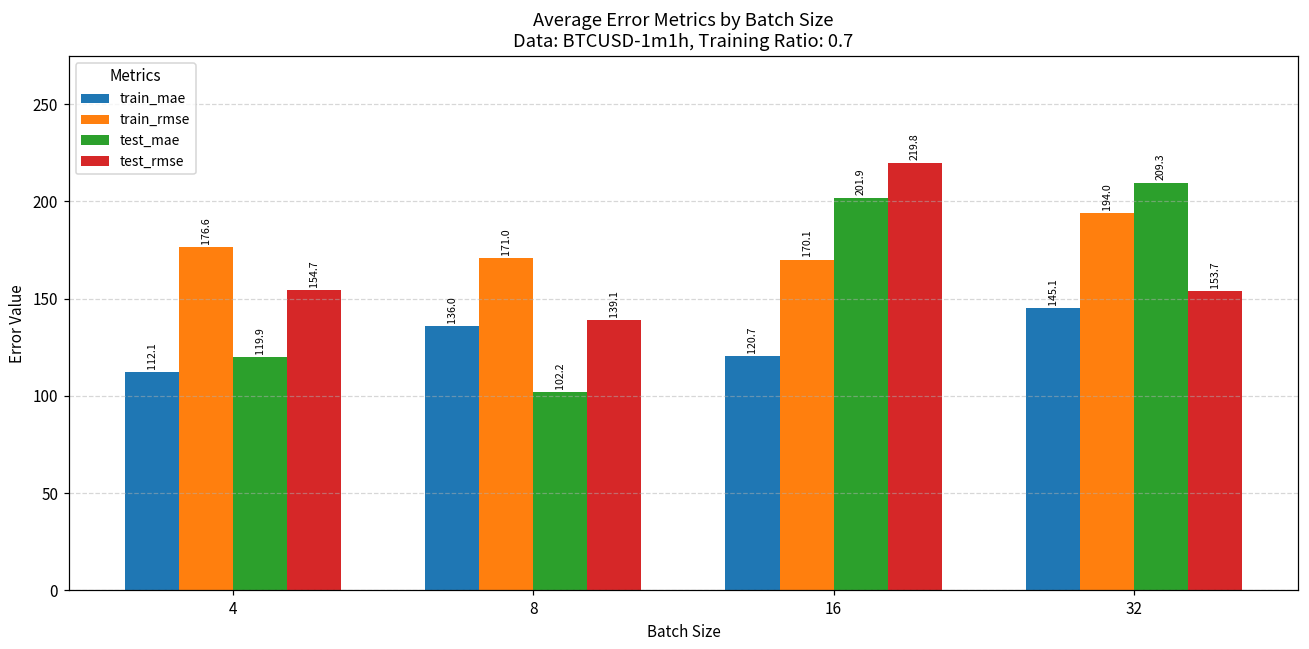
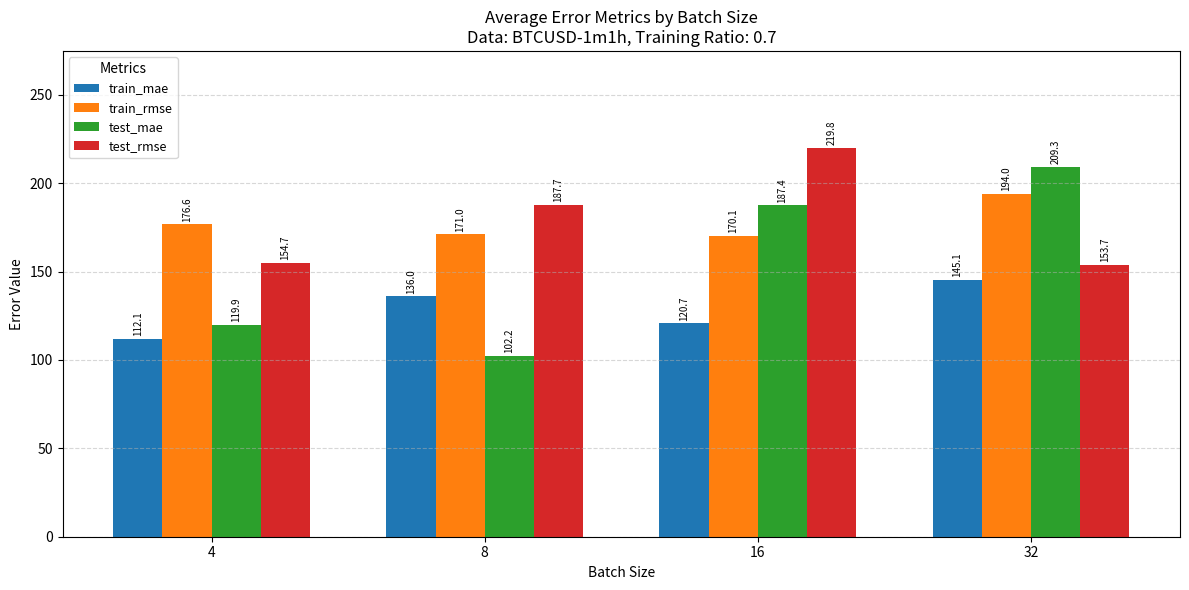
  {
    "train_mae": {
      "4": 112.1,
      "8": 136.0,
      "16": 120.7,
      "32": 145.1
    },
    "train_rmse": {
      "4": 176.6,
      "8": 171.0,
      "16": 170.1,
      "32": 194.0
    },
    "test_mae": {
      "4": 119.9,
      "8": 102.2,
-     "16": 201.9,
+     "16": 187.4,
      "32": 209.3
    },
    "test_rmse": {
      "4": 154.7,
-     "8": 139.1,
+     "8": 187.7,
      "16": 219.8,
      "32": 153.7
    }
  }
